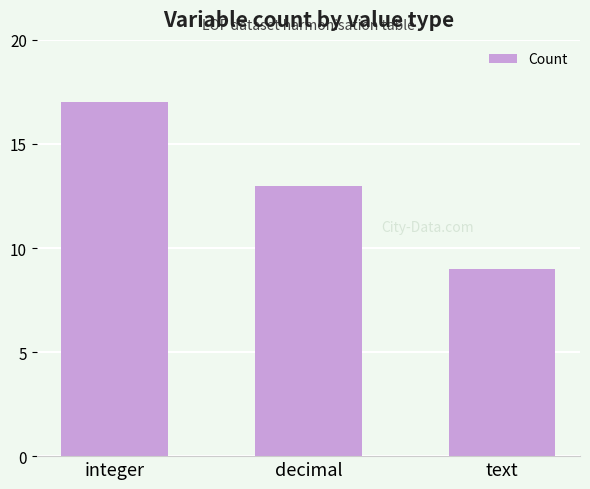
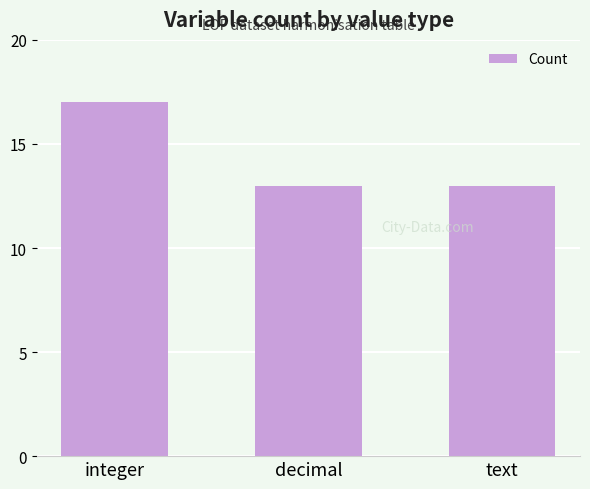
  {
    "integer": 17,
    "decimal": 13,
-   "text": 9
+   "text": 13
  }
